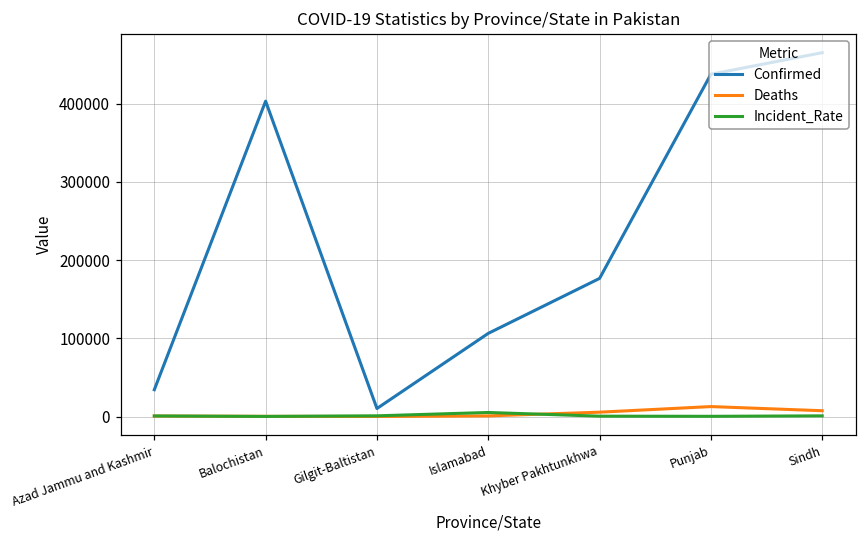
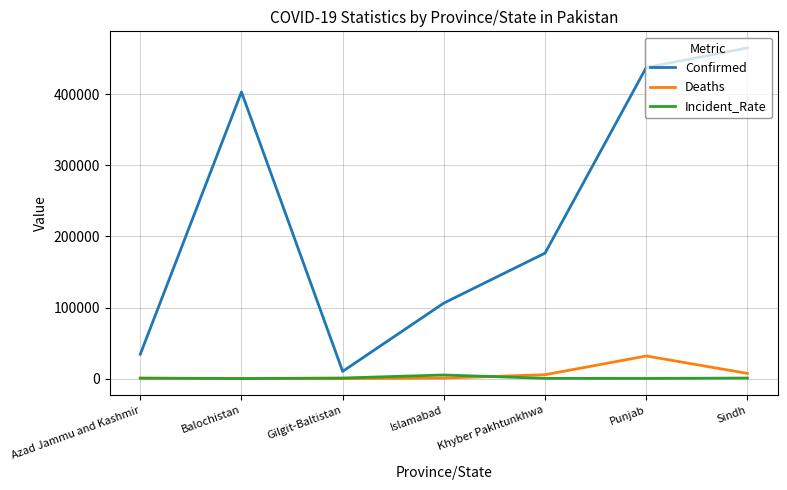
  {
    "Confirmed": {
      "Azad Jammu and Kashmir": 30000,
      "Balochistan": 400000,
      "Gilgit-Baltistan": 10000,
      "Islamabad": 110000,
      "Khyber Pakhtunkhwa": 180000
    },
    "Deaths": {
      "Islamabad": 0,
      "Khyber Pakhtunkhwa": 10000,
-     "Punjab": 10000,
+     "Punjab": 30000,
      "Sindh": 10000
    },
    "Incident_Rate": {
      "Islamabad": 10000,
      "Khyber Pakhtunkhwa": 0,
      "Punjab": 0,
      "Sindh": 0
    }
  }
